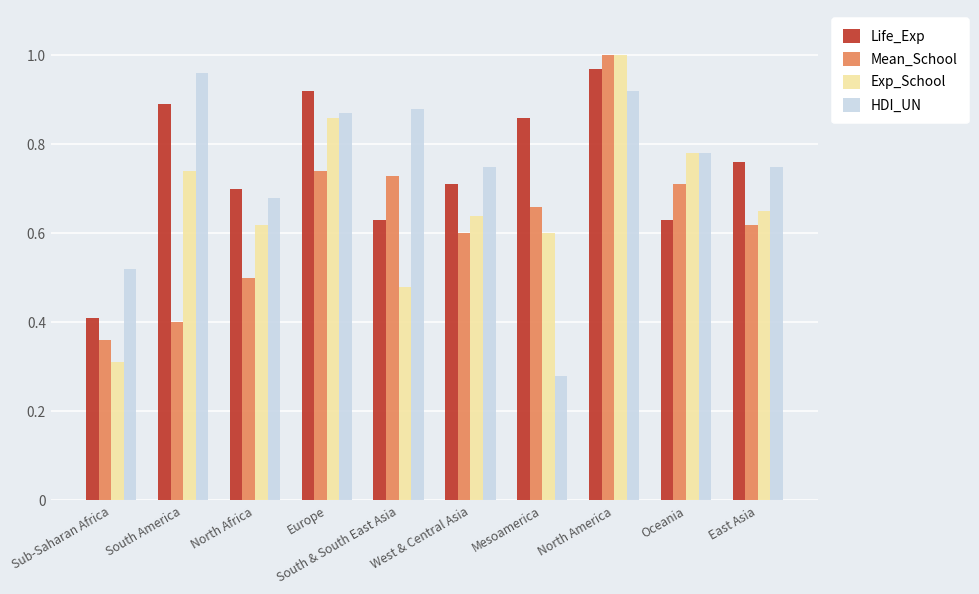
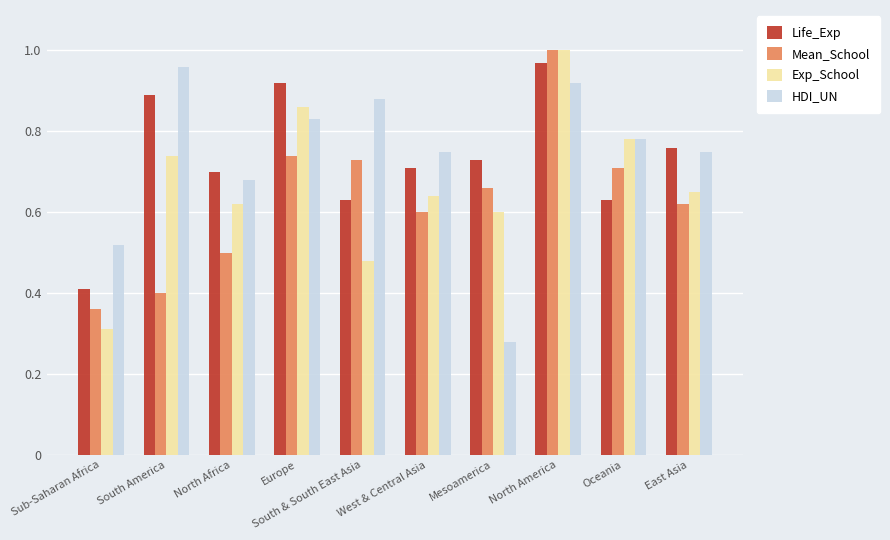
  {
    "Life_Exp": {
      "Sub-Saharan Africa": 0.41,
      "South America": 0.89,
      "North Africa": 0.70,
      "Europe": 0.92,
      "South & South East Asia": 0.63,
      "West & Central Asia": 0.71,
-     "Mesoamerica": 0.86,
+     "Mesoamerica": 0.73,
      "North America": 0.97,
      "Oceania": 0.63,
      "East Asia": 0.76
    },
    "Mean_School": {
      "Sub-Saharan Africa": 0.36,
      "South America": 0.40,
      "North Africa": 0.50,
      "Europe": 0.74,
      "South & South East Asia": 0.73,
      "West & Central Asia": 0.60,
      "Mesoamerica": 0.66,
      "North America": 1.00,
      "Oceania": 0.71,
      "East Asia": 0.62
    },
    "Exp_School": {
      "Sub-Saharan Africa": 0.31,
      "South America": 0.74,
      "North Africa": 0.62,
      "Europe": 0.86,
      "South & South East Asia": 0.48,
      "West & Central Asia": 0.64,
      "Mesoamerica": 0.60,
      "North America": 1.00,
      "Oceania": 0.78,
      "East Asia": 0.65
    },
    "HDI_UN": {
      "Sub-Saharan Africa": 0.52,
      "South America": 0.96,
      "North Africa": 0.68,
-     "Europe": 0.87,
+     "Europe": 0.83,
      "South & South East Asia": 0.88,
      "West & Central Asia": 0.75,
      "Mesoamerica": 0.28,
      "North America": 0.92,
      "Oceania": 0.78,
      "East Asia": 0.75
    }
  }
